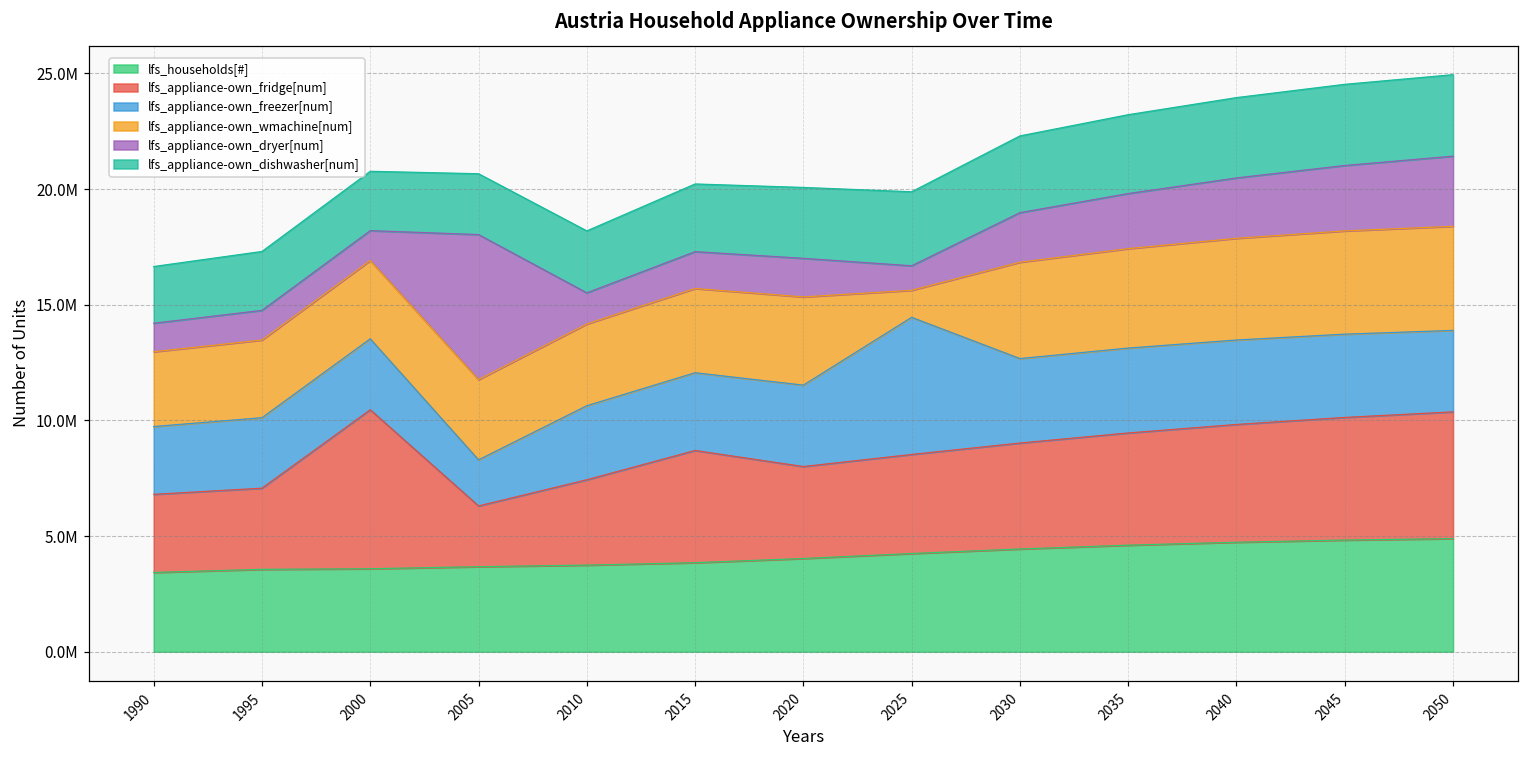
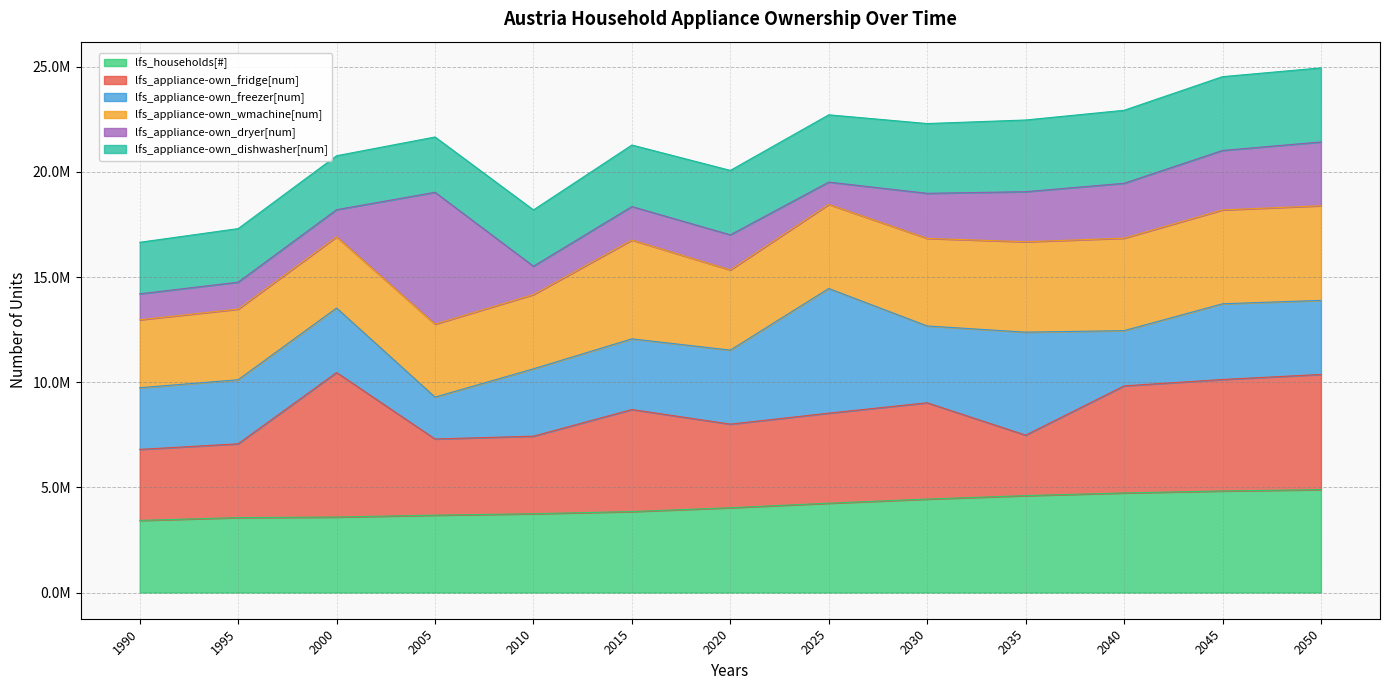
  {
    "lfs_appliance-own_fridge[num]": {
      "1990": 3400000,
      "1995": 3500000,
      "2000": 6900000,
-     "2005": 2600000,
+     "2005": 3600000,
      "2010": 3700000,
      "2015": 4900000,
      "2020": 4000000,
      "2025": 4300000,
      "2030": 4600000,
-     "2035": 4900000,
+     "2035": 2900000,
      "2040": 5100000,
      "2045": 5300000,
      "2050": 5500000
    },
    "lfs_appliance-own_freezer[num]": {
      "1990": 2900000,
      "1995": 3000000,
      "2000": 3100000,
      "2005": 2000000,
      "2010": 3200000,
      "2015": 3400000,
      "2020": 3500000,
      "2025": 5900000,
      "2030": 3700000,
-     "2035": 3700000,
-     "2040": 3700000,
+     "2035": 4900000,
+     "2040": 2600000,
      "2045": 3600000,
      "2050": 3500000
    },
    "lfs_appliance-own_wmachine[num]": {
      "1990": 3200000,
      "1995": 3400000,
      "2000": 3400000,
      "2005": 3500000,
      "2010": 3500000,
-     "2015": 3600000,
+     "2015": 4700000,
      "2020": 3800000,
-     "2025": 1200000,
+     "2025": 4000000,
      "2030": 4200000,
      "2035": 4300000,
      "2040": 4400000,
      "2045": 4500000,
      "2050": 4500000
    },
    "lfs_appliance-own_dryer[num]": {
      "1990": 1200000,
      "1995": 1300000,
      "2000": 1300000,
      "2005": 6300000,
      "2010": 1300000,
      "2015": 1600000,
      "2020": 1700000,
      "2025": 1100000,
      "2030": 2100000,
      "2035": 2400000,
      "2040": 2600000,
      "2045": 2800000,
      "2050": 3000000
    }
  }
